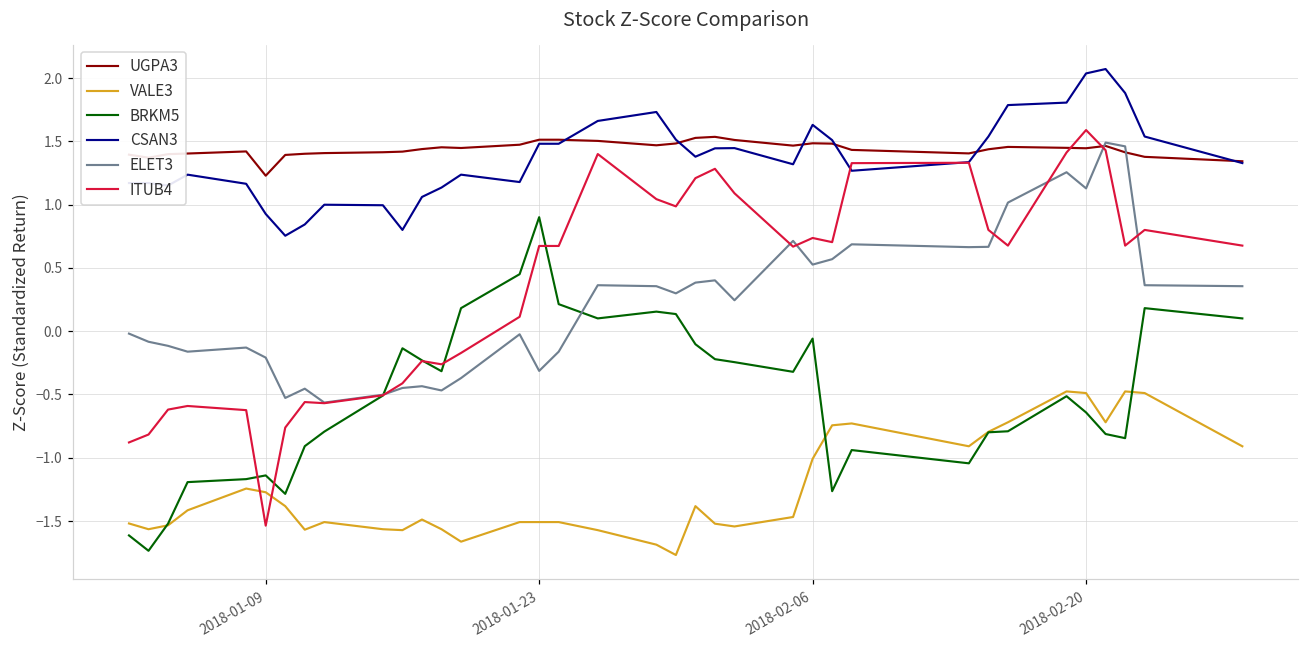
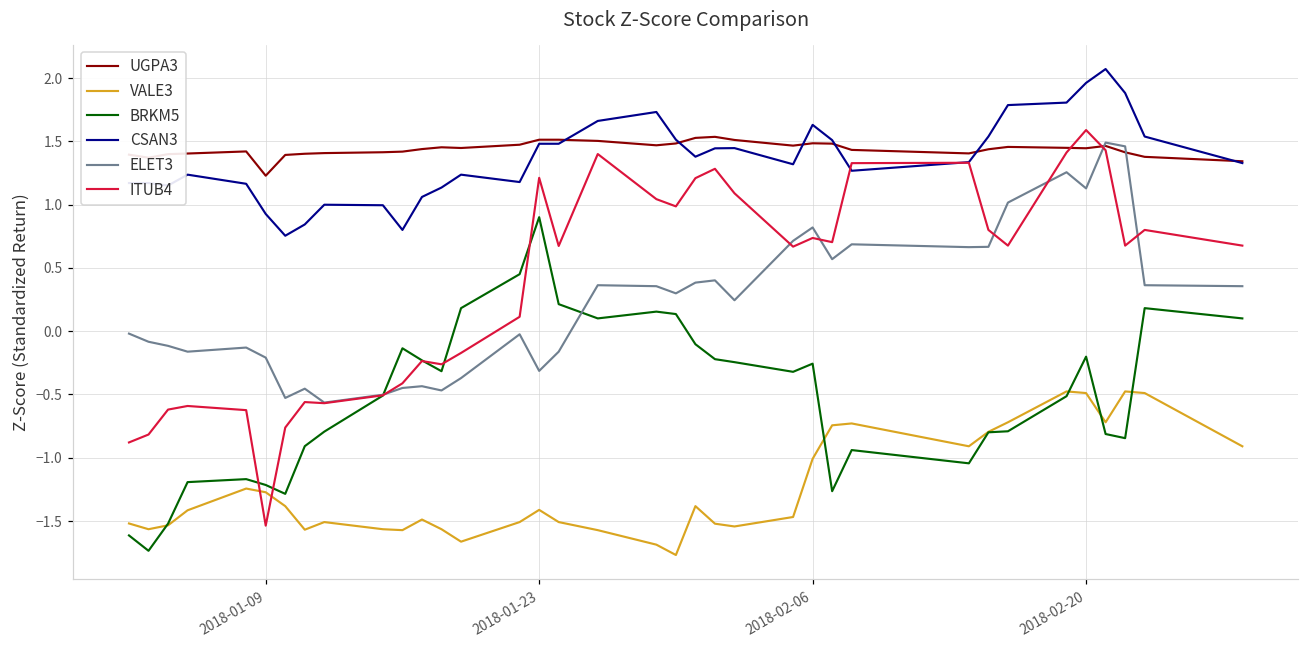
  {
    "UGPA3": {
      "2018-01-09": 1.23,
      "2018-01-23": 1.51,
      "2018-02-06": 1.48,
      "2018-02-20": 1.45
    },
    "VALE3": {
      "2018-01-09": -1.27,
-     "2018-01-23": -1.51,
+     "2018-01-23": -1.41,
      "2018-02-06": -1.01,
      "2018-02-20": -0.49
    },
    "BRKM5": {
-     "2018-01-09": -1.14,
+     "2018-01-09": -1.21,
      "2018-01-23": 0.90,
-     "2018-02-06": -0.06,
-     "2018-02-20": -0.64
+     "2018-02-06": -0.26,
+     "2018-02-20": -0.20
    },
    "CSAN3": {
      "2018-01-09": 0.93,
      "2018-01-23": 1.48,
      "2018-02-06": 1.63,
-     "2018-02-20": 2.04
+     "2018-02-20": 1.96
    },
    "ELET3": {
      "2018-01-09": -0.21,
      "2018-01-23": -0.31,
-     "2018-02-06": 0.53,
+     "2018-02-06": 0.82,
      "2018-02-20": 1.13
    },
    "ITUB4": {
      "2018-01-09": -1.54,
-     "2018-01-23": 0.67,
+     "2018-01-23": 1.21,
      "2018-02-06": 0.74,
      "2018-02-20": 1.59
    }
  }
